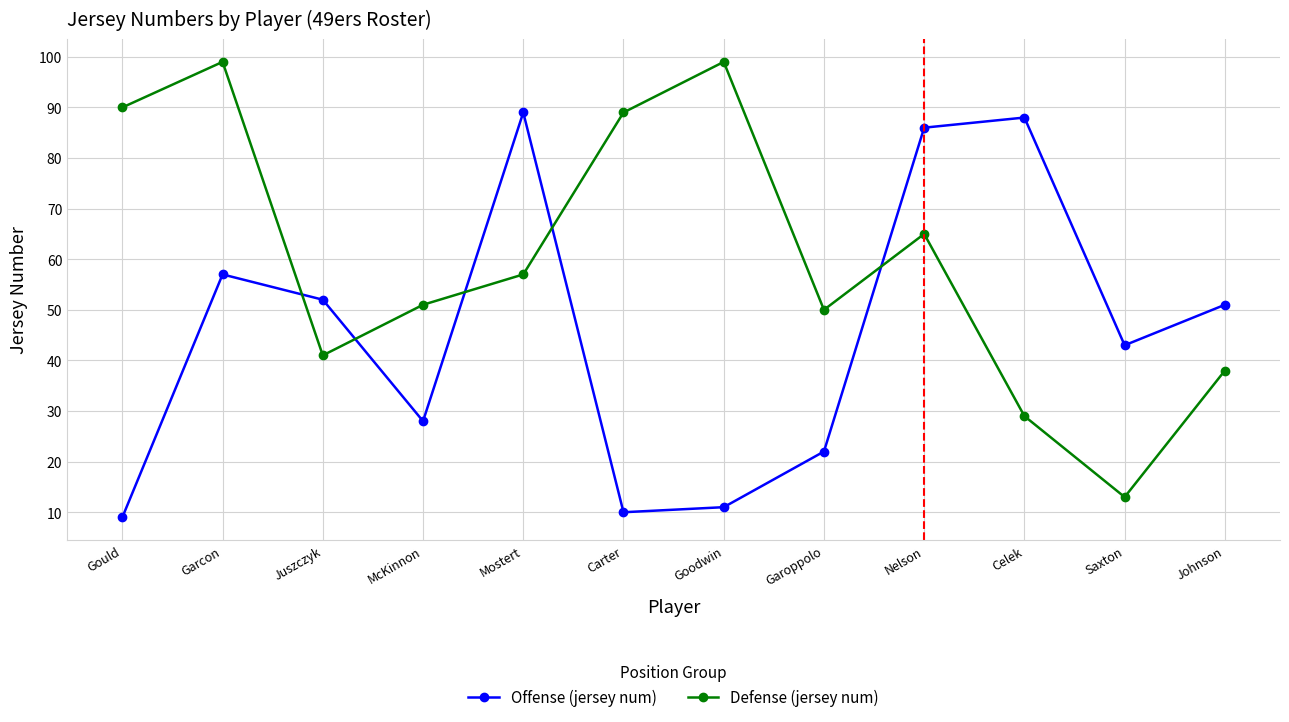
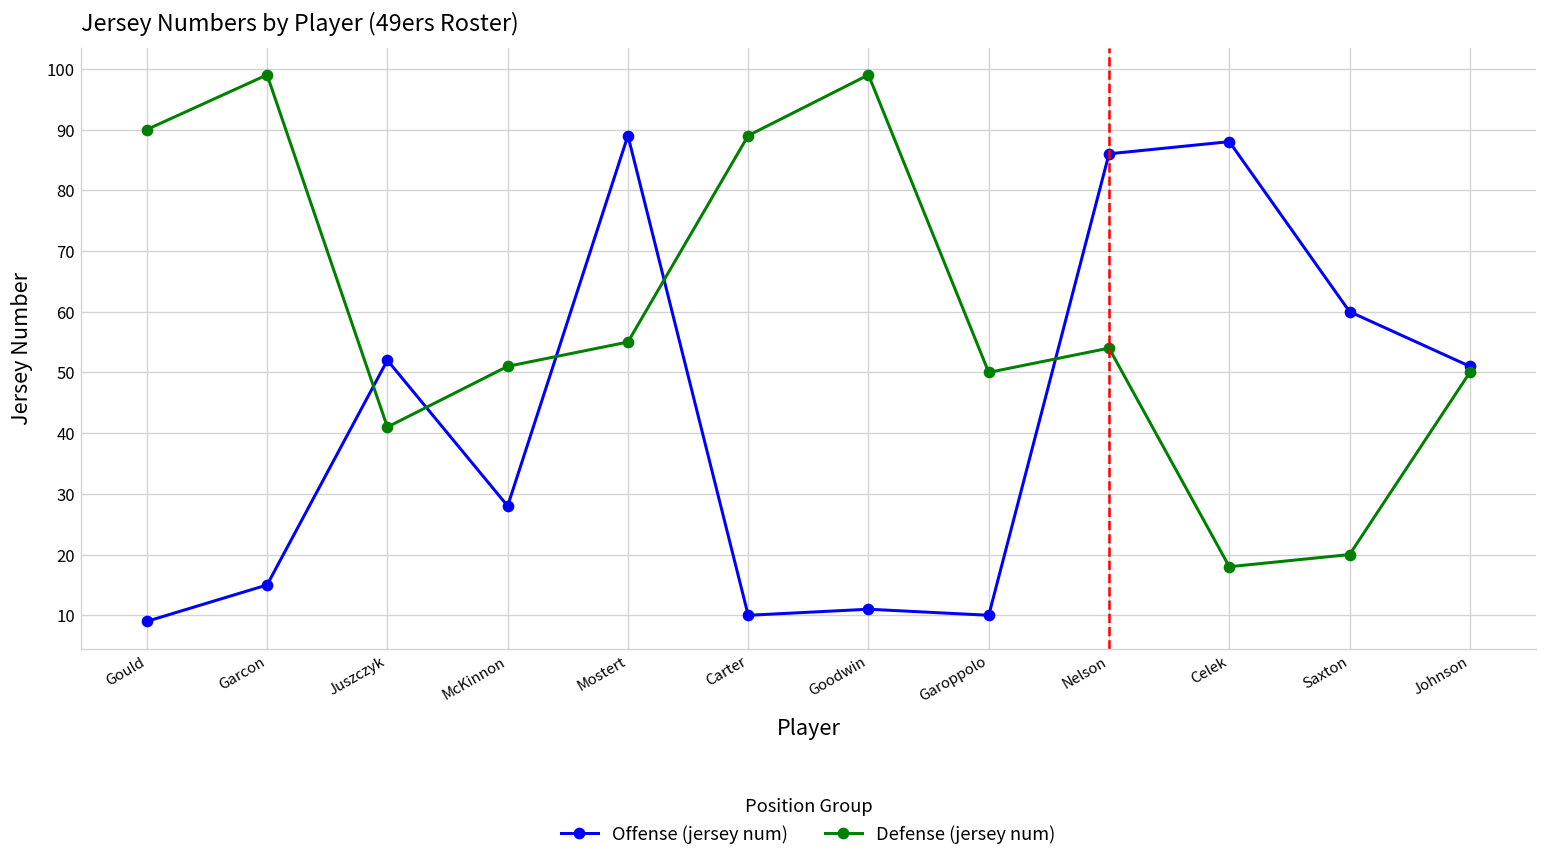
  {
    "Offense (jersey num)": {
      "Gould": 9,
-     "Garcon": 57,
+     "Garcon": 15,
      "Juszczyk": 52,
      "McKinnon": 28,
      "Mostert": 89,
      "Carter": 10,
      "Goodwin": 11,
-     "Garoppolo": 22,
+     "Garoppolo": 10,
      "Nelson": 86,
      "Celek": 88,
-     "Saxton": 43,
+     "Saxton": 60,
      "Johnson": 51
    },
    "Defense (jersey num)": {
      "Gould": 90,
      "Garcon": 99,
      "Juszczyk": 41,
      "McKinnon": 51,
-     "Mostert": 57,
+     "Mostert": 55,
      "Carter": 89,
      "Goodwin": 99,
      "Garoppolo": 50,
-     "Nelson": 65,
-     "Celek": 29,
-     "Saxton": 13,
-     "Johnson": 38
+     "Nelson": 54,
+     "Celek": 18,
+     "Saxton": 20,
+     "Johnson": 50
    }
  }
